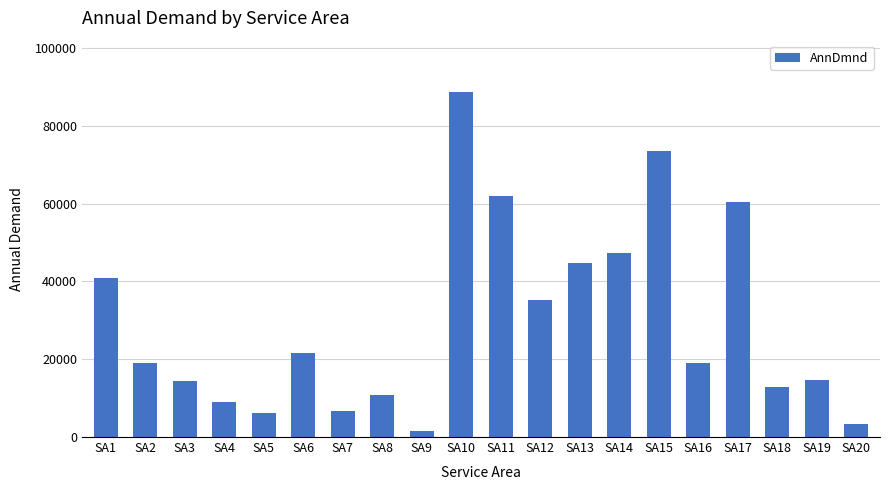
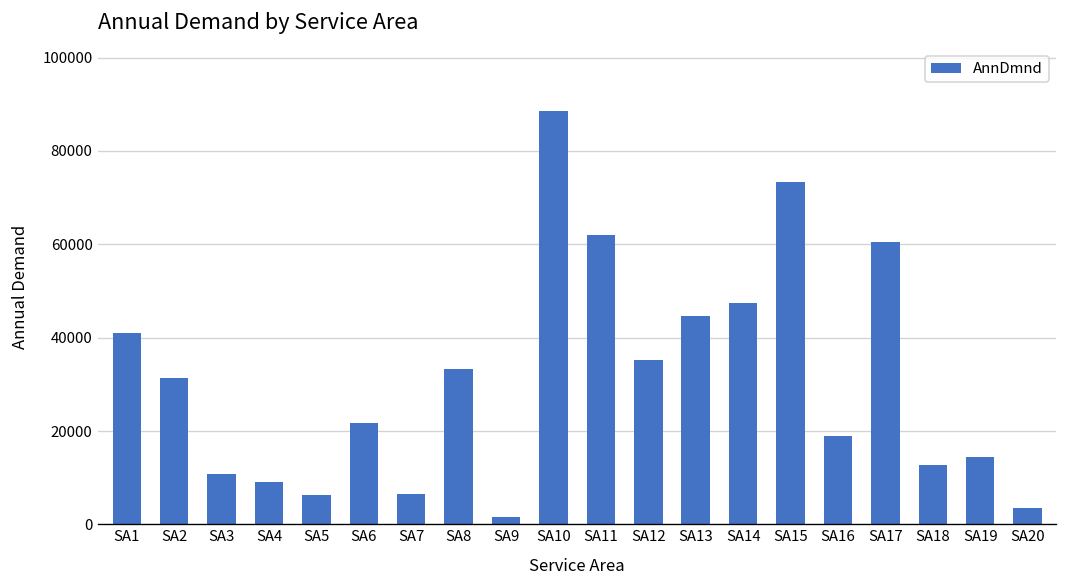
  {
    "SA1": 41000,
-   "SA2": 19000,
-   "SA3": 14000,
+   "SA2": 31000,
+   "SA3": 11000,
    "SA4": 9000,
    "SA5": 6000,
    "SA6": 22000,
    "SA7": 7000,
-   "SA8": 11000,
+   "SA8": 33000,
    "SA9": 2000,
    "SA10": 89000,
    "SA11": 62000,
    "SA12": 35000,
    "SA13": 45000,
    "SA14": 47000,
    "SA15": 73000,
    "SA16": 19000,
    "SA17": 61000,
    "SA18": 13000,
    "SA19": 15000,
    "SA20": 3000
  }
